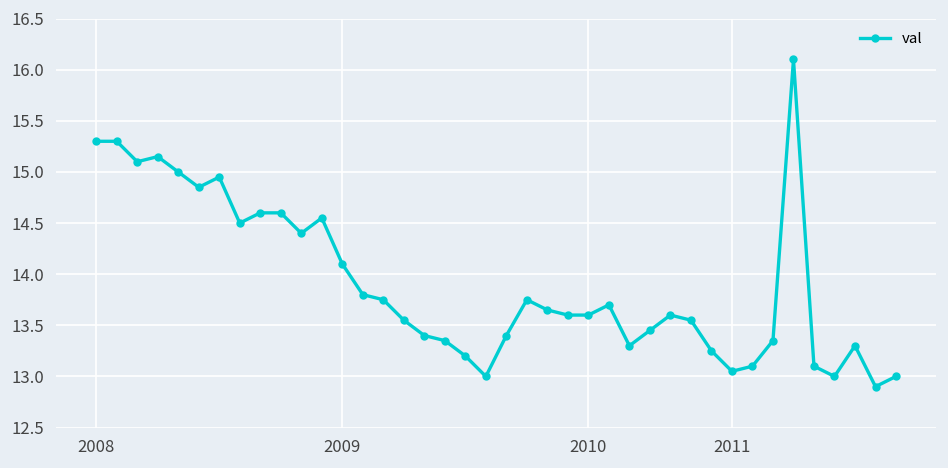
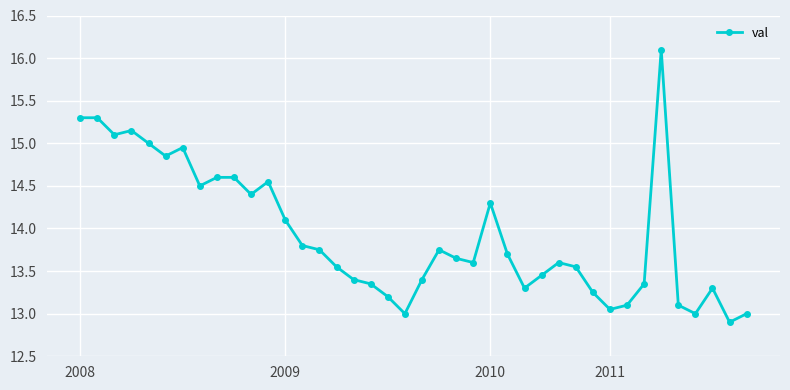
  {
    "2008": 15.3,
    "2009": 14.1,
-   "2010": 13.6,
+   "2010": 14.3,
    "2011": 13.1
  }
